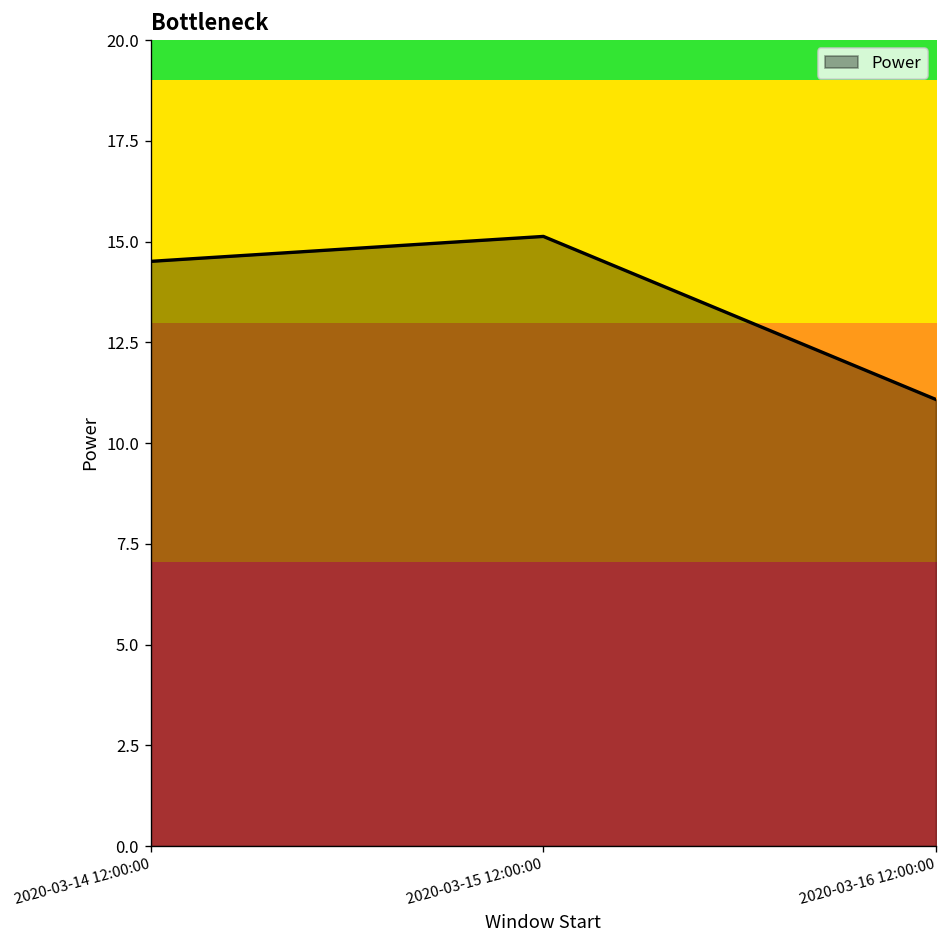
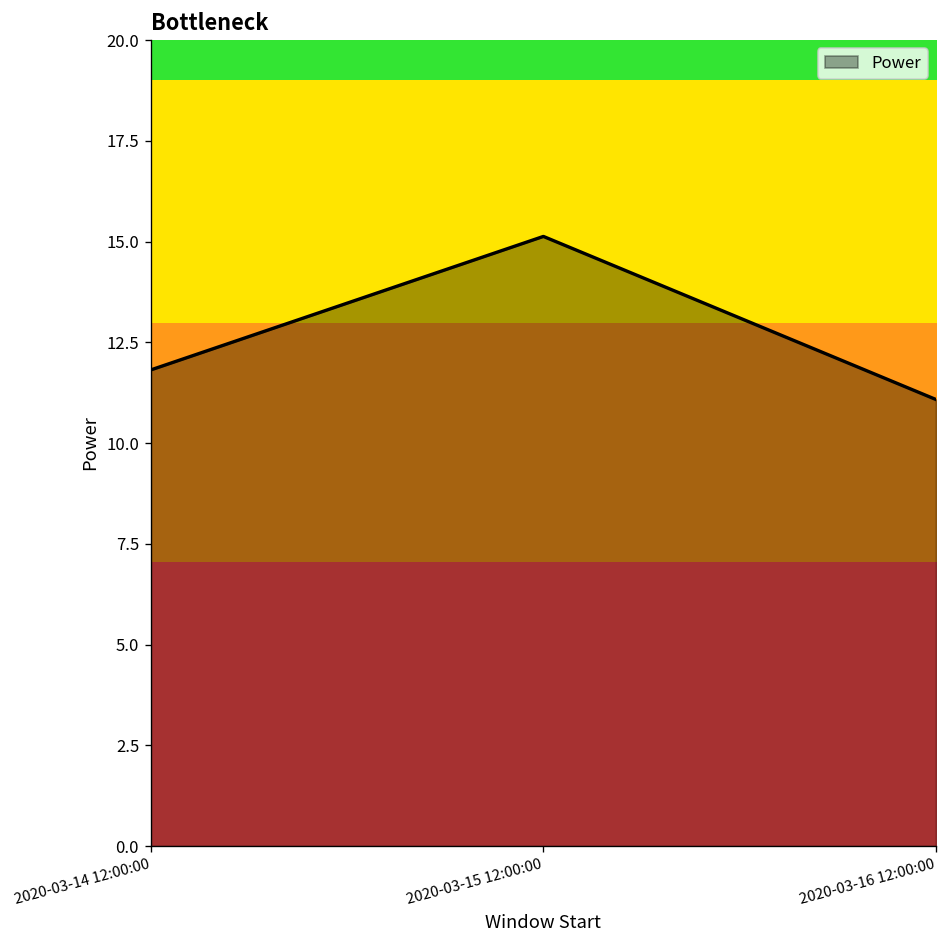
  {
-   "2020-03-14 12:00:00": 14.5,
+   "2020-03-14 12:00:00": 11.8,
    "2020-03-15 12:00:00": 15.1,
    "2020-03-16 12:00:00": 11.1
  }
